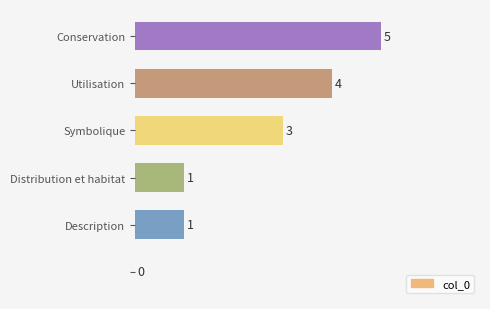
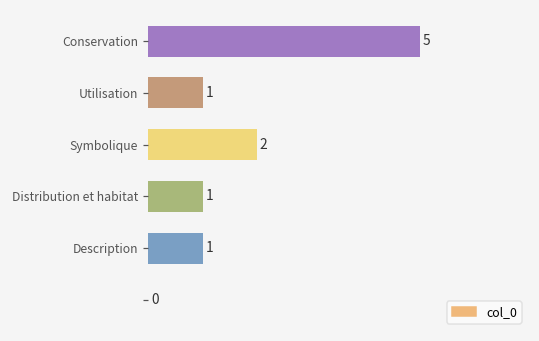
  {
    "Conservation": 5,
-   "Utilisation": 4,
-   "Symbolique": 3,
+   "Utilisation": 1,
+   "Symbolique": 2,
    "Distribution et habitat": 1,
    "Description": 1
  }
